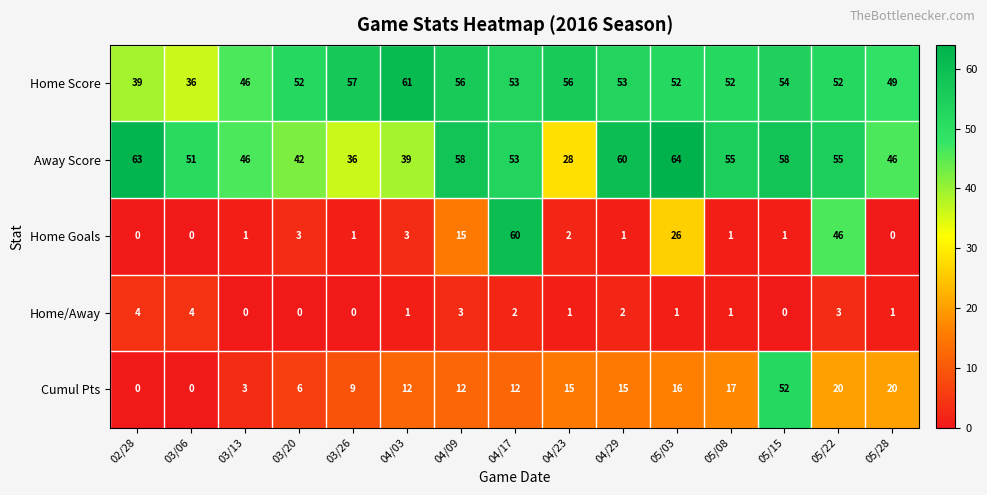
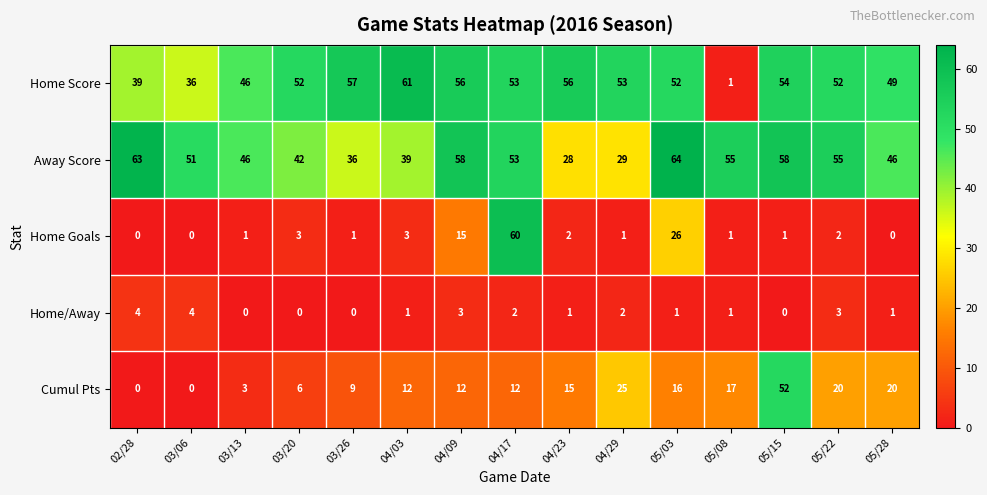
  {
    "Home Score": {
      "02/28": 39,
      "03/06": 36,
      "03/13": 46,
      "03/20": 52,
      "03/26": 57,
      "04/03": 61,
      "04/09": 56,
      "04/17": 53,
      "04/23": 56,
      "04/29": 53,
      "05/03": 52,
-     "05/08": 52,
+     "05/08": 1,
      "05/15": 54,
      "05/22": 52,
      "05/28": 49
    },
    "Away Score": {
      "02/28": 63,
      "03/06": 51,
      "03/13": 46,
      "03/20": 42,
      "03/26": 36,
      "04/03": 39,
      "04/09": 58,
      "04/17": 53,
      "04/23": 28,
-     "04/29": 60,
+     "04/29": 29,
      "05/03": 64,
      "05/08": 55,
      "05/15": 58,
      "05/22": 55,
      "05/28": 46
    },
    "Home Goals": {
      "02/28": 0,
      "03/06": 0,
      "03/13": 1,
      "03/20": 3,
      "03/26": 1,
      "04/03": 3,
      "04/09": 15,
      "04/17": 60,
      "04/23": 2,
      "04/29": 1,
      "05/03": 26,
      "05/08": 1,
      "05/15": 1,
-     "05/22": 46,
+     "05/22": 2,
      "05/28": 0
    },
    "Home/Away": {
      "02/28": 4,
      "03/06": 4,
      "03/13": 0,
      "03/20": 0,
      "03/26": 0,
      "04/03": 1,
      "04/09": 3,
      "04/17": 2,
      "04/23": 1,
      "04/29": 2,
      "05/03": 1,
      "05/08": 1,
      "05/15": 0,
      "05/22": 3,
      "05/28": 1
    },
    "Cumul Pts": {
      "02/28": 0,
      "03/06": 0,
      "03/13": 3,
      "03/20": 6,
      "03/26": 9,
      "04/03": 12,
      "04/09": 12,
      "04/17": 12,
      "04/23": 15,
-     "04/29": 15,
+     "04/29": 25,
      "05/03": 16,
      "05/08": 17,
      "05/15": 52,
      "05/22": 20,
      "05/28": 20
    }
  }
